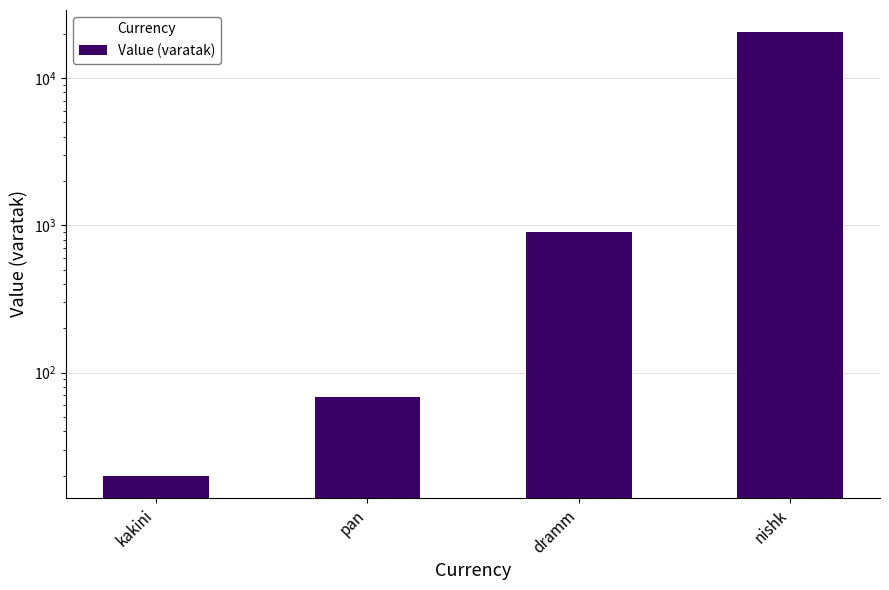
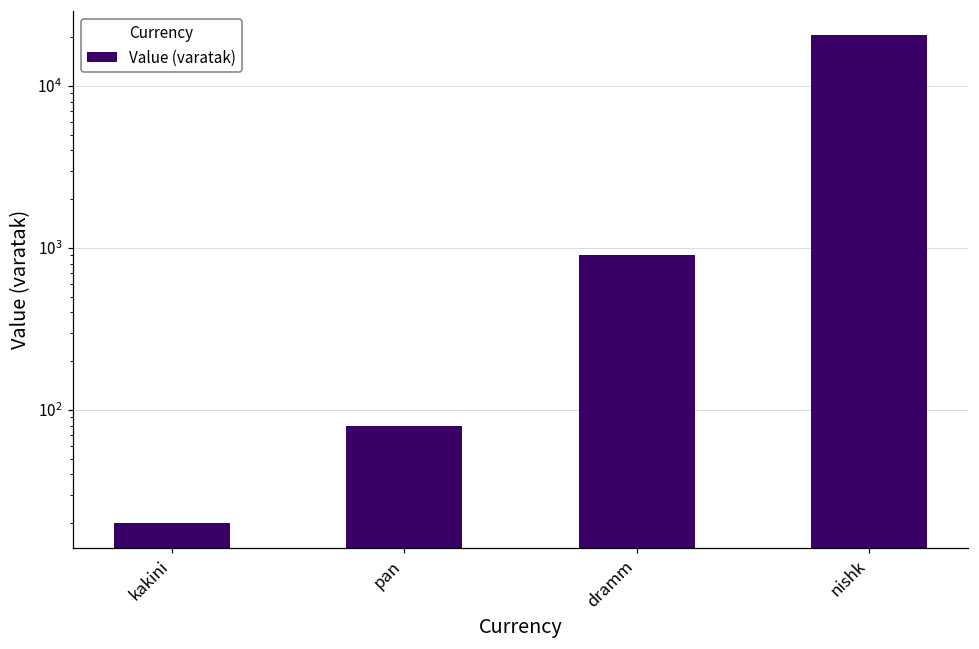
  {
    "kakini": 20,
-   "pan": 70,
+   "pan": 80,
    "dramm": 900,
    "nishk": 20000
  }
